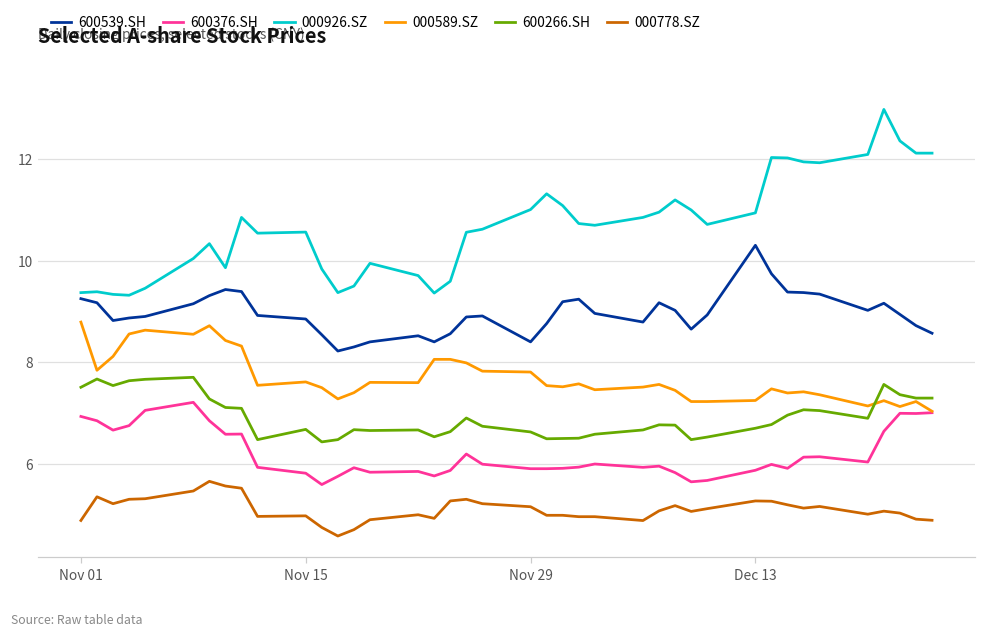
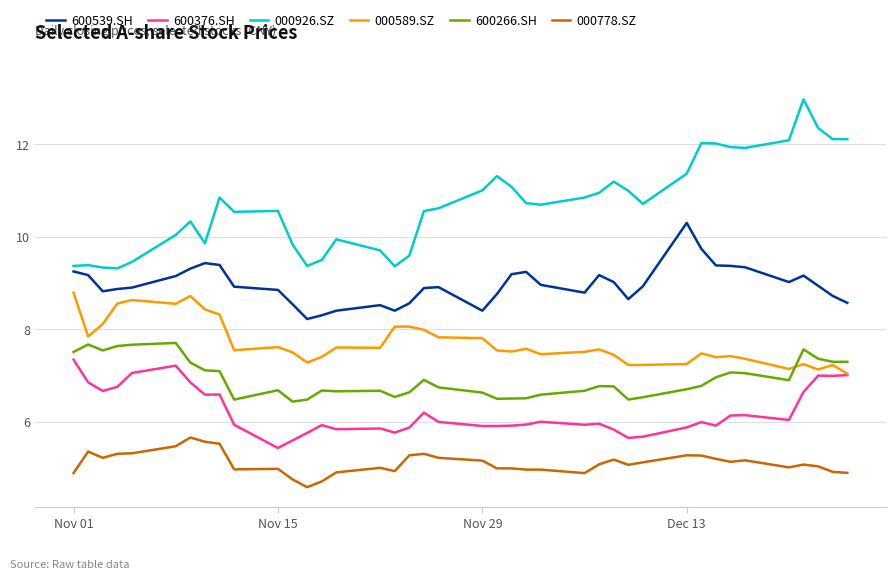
  {
    "600539.SH": {
      "Nov 01": 9.3,
      "Nov 15": 8.9,
      "Nov 29": 8.4,
      "Dec 13": 10.3
    },
    "600376.SH": {
-     "Nov 01": 6.9,
-     "Nov 15": 5.8,
+     "Nov 01": 7.3,
+     "Nov 15": 5.4,
      "Nov 29": 5.9,
      "Dec 13": 5.9
    },
    "000926.SZ": {
      "Nov 01": 9.4,
      "Nov 15": 10.6,
      "Nov 29": 11.0,
-     "Dec 13": 10.9
+     "Dec 13": 11.4
    },
    "000589.SZ": {
      "Nov 01": 8.8,
      "Nov 15": 7.6,
      "Nov 29": 7.8,
      "Dec 13": 7.2
    },
    "600266.SH": {
      "Nov 01": 7.5,
      "Nov 15": 6.7,
      "Nov 29": 6.6,
      "Dec 13": 6.7
    },
    "000778.SZ": {
      "Nov 01": 4.9,
      "Nov 15": 5.0,
      "Nov 29": 5.2,
      "Dec 13": 5.3
    }
  }
